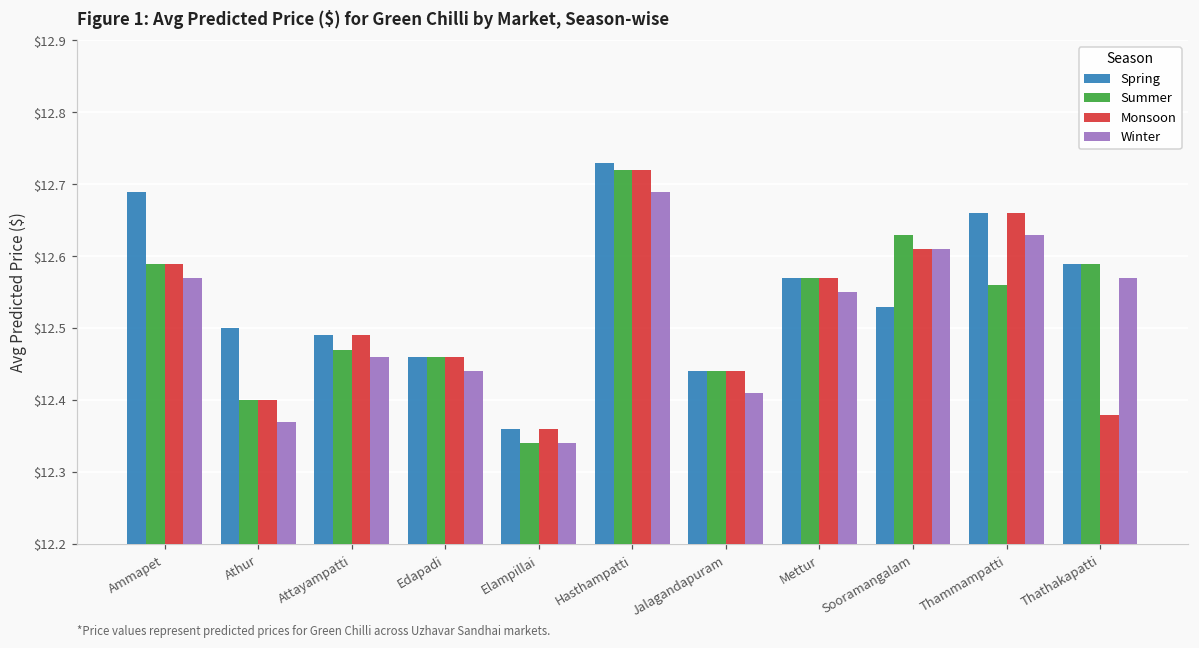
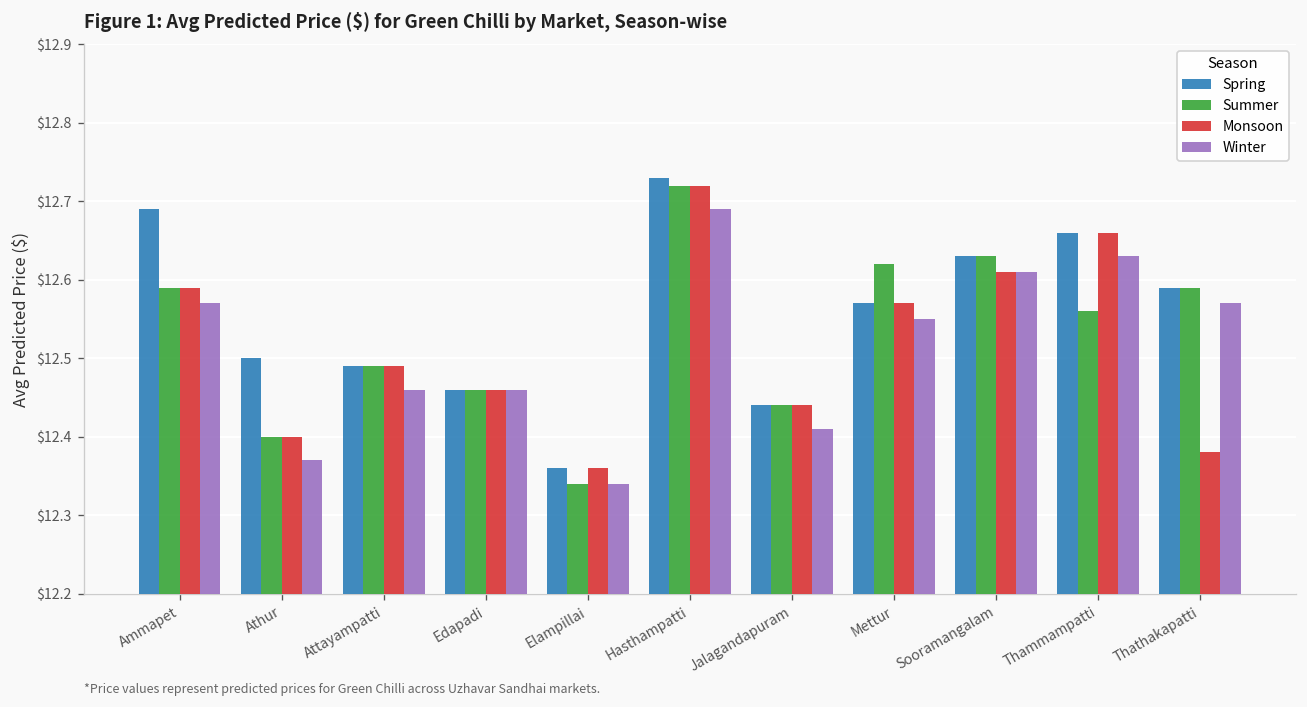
  {
    "Spring": {
      "Ammapet": "$12.69",
      "Athur": "$12.50",
      "Attayampatti": "$12.49",
      "Edapadi": "$12.46",
      "Elampillai": "$12.36",
      "Hasthampatti": "$12.73",
      "Jalagandapuram": "$12.44",
      "Mettur": "$12.57",
-     "Sooramangalam": "$12.53",
+     "Sooramangalam": "$12.63",
      "Thammampatti": "$12.66",
      "Thathakapatti": "$12.59"
    },
    "Summer": {
      "Ammapet": "$12.59",
      "Athur": "$12.40",
-     "Attayampatti": "$12.47",
+     "Attayampatti": "$12.49",
      "Edapadi": "$12.46",
      "Elampillai": "$12.34",
      "Hasthampatti": "$12.72",
      "Jalagandapuram": "$12.44",
-     "Mettur": "$12.57",
+     "Mettur": "$12.62",
      "Sooramangalam": "$12.63",
      "Thammampatti": "$12.56",
      "Thathakapatti": "$12.59"
    },
    "Monsoon": {
      "Ammapet": "$12.59",
      "Athur": "$12.40",
      "Attayampatti": "$12.49",
      "Edapadi": "$12.46",
      "Elampillai": "$12.36",
      "Hasthampatti": "$12.72",
      "Jalagandapuram": "$12.44",
      "Mettur": "$12.57",
      "Sooramangalam": "$12.61",
      "Thammampatti": "$12.66",
      "Thathakapatti": "$12.38"
    },
    "Winter": {
      "Ammapet": "$12.57",
      "Athur": "$12.37",
      "Attayampatti": "$12.46",
-     "Edapadi": "$12.44",
+     "Edapadi": "$12.46",
      "Elampillai": "$12.34",
      "Hasthampatti": "$12.69",
      "Jalagandapuram": "$12.41",
      "Mettur": "$12.55",
      "Sooramangalam": "$12.61",
      "Thammampatti": "$12.63",
      "Thathakapatti": "$12.57"
    }
  }
